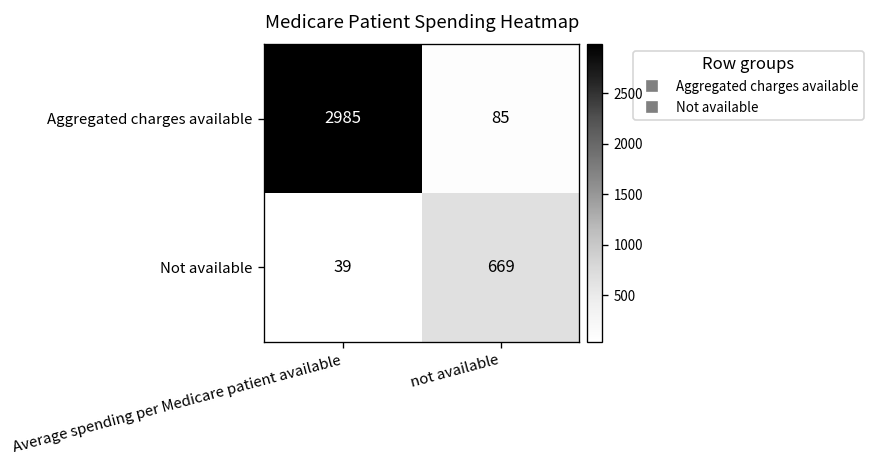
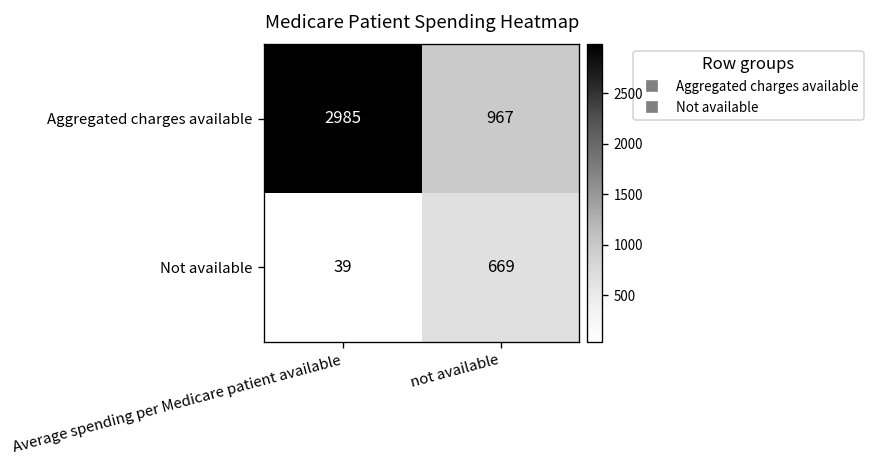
  {
    "Aggregated charges available": {
      "Average spending per Medicare patient available": 2985,
-     "not available": 85
+     "not available": 967
    },
    "Not available": {
      "Average spending per Medicare patient available": 39,
      "not available": 669
    }
  }
